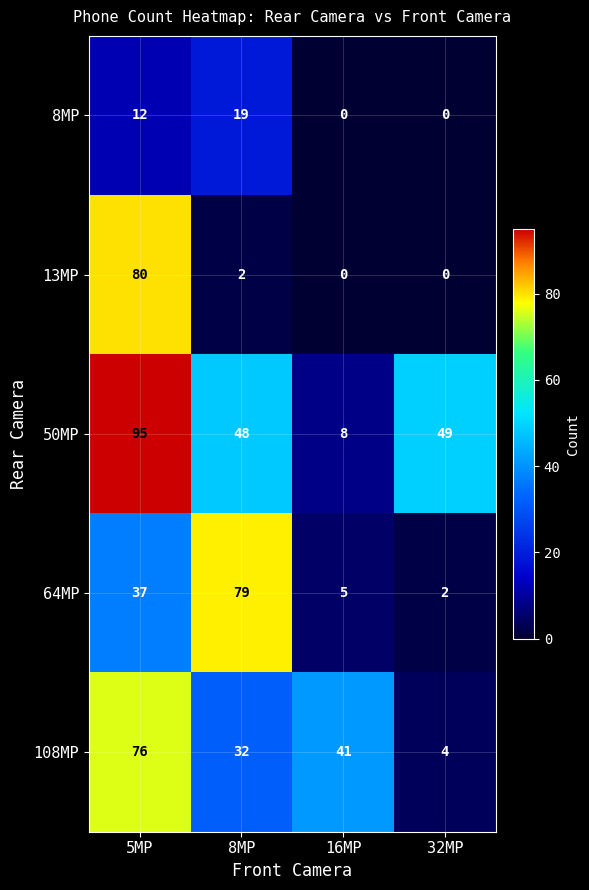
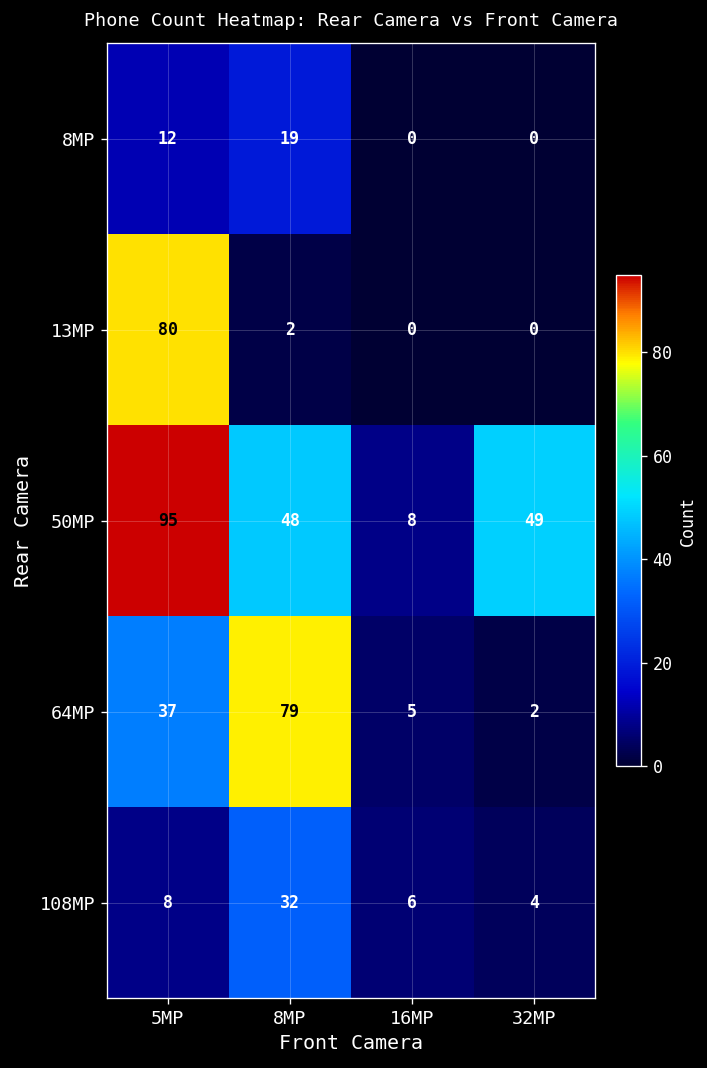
  {
    "8MP": {
      "5MP": 12,
      "8MP": 19,
      "16MP": 0,
      "32MP": 0
    },
    "13MP": {
      "5MP": 80,
      "8MP": 2,
      "16MP": 0,
      "32MP": 0
    },
    "50MP": {
      "5MP": 95,
      "8MP": 48,
      "16MP": 8,
      "32MP": 49
    },
    "64MP": {
      "5MP": 37,
      "8MP": 79,
      "16MP": 5,
      "32MP": 2
    },
    "108MP": {
-     "5MP": 76,
+     "5MP": 8,
      "8MP": 32,
-     "16MP": 41,
+     "16MP": 6,
      "32MP": 4
    }
  }
